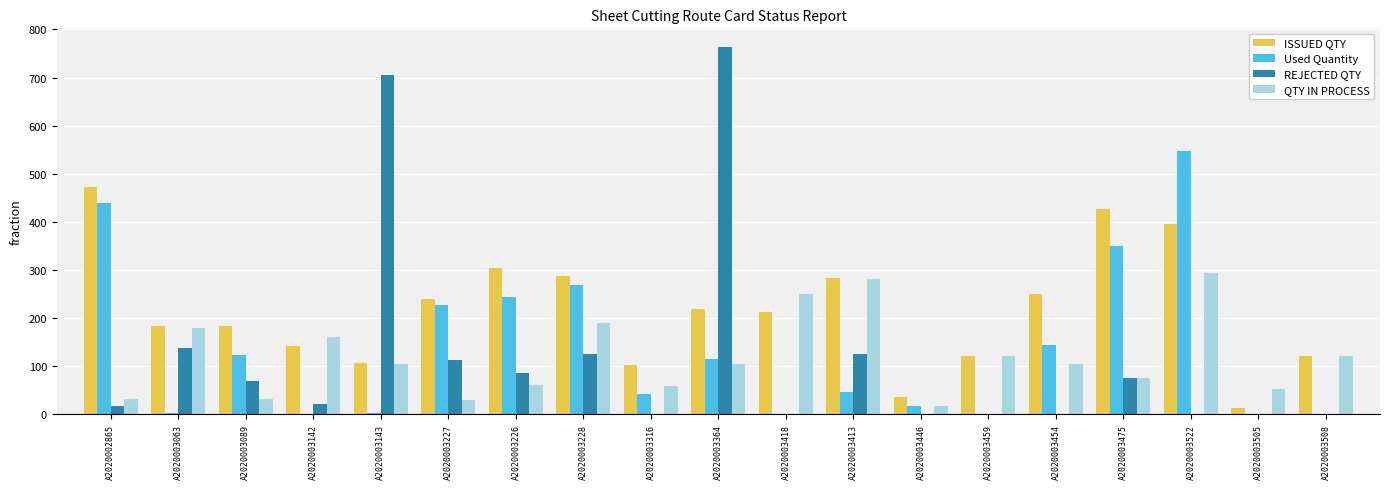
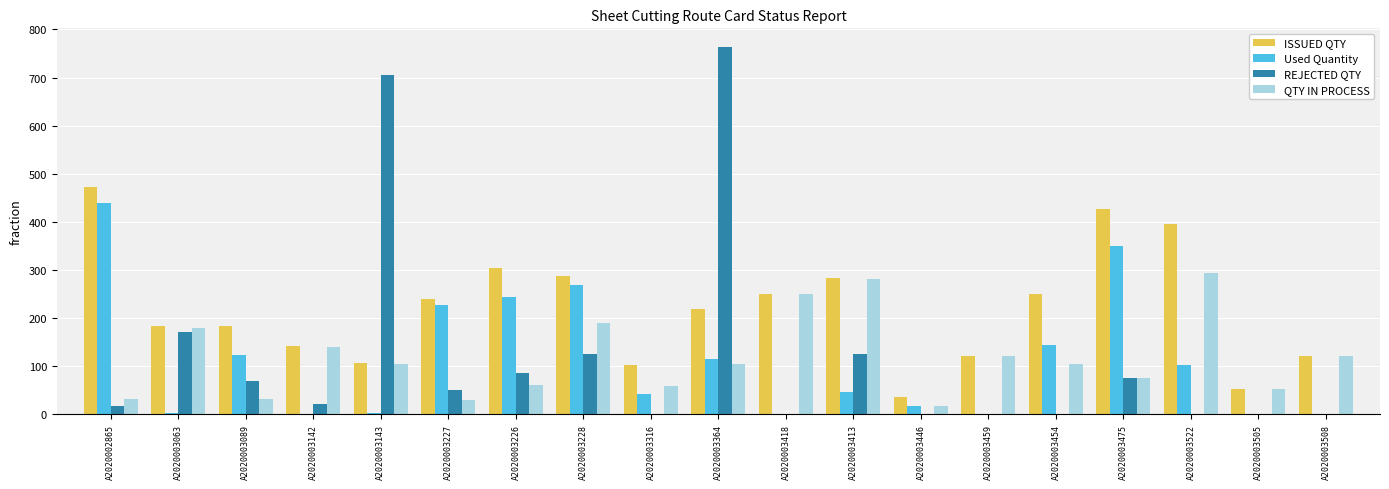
  {
    "ISSUED QTY": {
      "A2020002865": 470,
      "A2020003063": 180,
      "A2020003089": 180,
      "A2020003142": 140,
      "A2020003143": 110,
      "A2020003227": 240,
      "A2020003226": 310,
      "A2020003228": 290,
      "A2020003316": 100,
      "A2020003364": 220,
-     "A2020003418": 210,
+     "A2020003418": 250,
      "A2020003413": 280,
      "A2020003446": 40,
      "A2020003459": 120,
      "A2020003454": 250,
      "A2020003475": 430,
      "A2020003522": 400,
-     "A2020003505": 10,
+     "A2020003505": 50,
      "A2020003508": 120
    },
    "Used Quantity": {
      "A2020002865": 440,
      "A2020003089": 120,
      "A2020003227": 230,
      "A2020003226": 240,
      "A2020003228": 270,
      "A2020003316": 40,
      "A2020003364": 110,
      "A2020003418": 0,
      "A2020003413": 50,
      "A2020003446": 20,
      "A2020003459": 0,
      "A2020003454": 140,
      "A2020003475": 350,
-     "A2020003522": 550,
+     "A2020003522": 100,
      "A2020003505": 0,
      "A2020003508": 0
    },
    "REJECTED QTY": {
      "A2020002865": 20,
-     "A2020003063": 140,
+     "A2020003063": 170,
      "A2020003089": 70,
      "A2020003142": 20,
      "A2020003143": 710,
-     "A2020003227": 110,
+     "A2020003227": 50,
      "A2020003226": 90,
      "A2020003228": 130,
      "A2020003316": 0,
      "A2020003364": 760,
      "A2020003418": 0,
      "A2020003413": 130,
      "A2020003446": 0,
      "A2020003459": 0,
      "A2020003454": 0,
      "A2020003475": 80,
      "A2020003522": 0,
      "A2020003505": 0,
      "A2020003508": 0
    },
    "QTY IN PROCESS": {
      "A2020002865": 30,
      "A2020003063": 180,
      "A2020003089": 30,
-     "A2020003142": 160,
+     "A2020003142": 140,
      "A2020003143": 110,
      "A2020003227": 30,
      "A2020003226": 60,
      "A2020003228": 190,
      "A2020003316": 60,
      "A2020003364": 100,
      "A2020003418": 250,
      "A2020003413": 280,
      "A2020003446": 20,
      "A2020003459": 120,
      "A2020003454": 110,
      "A2020003475": 80,
      "A2020003522": 290,
      "A2020003505": 50,
      "A2020003508": 120
    }
  }
